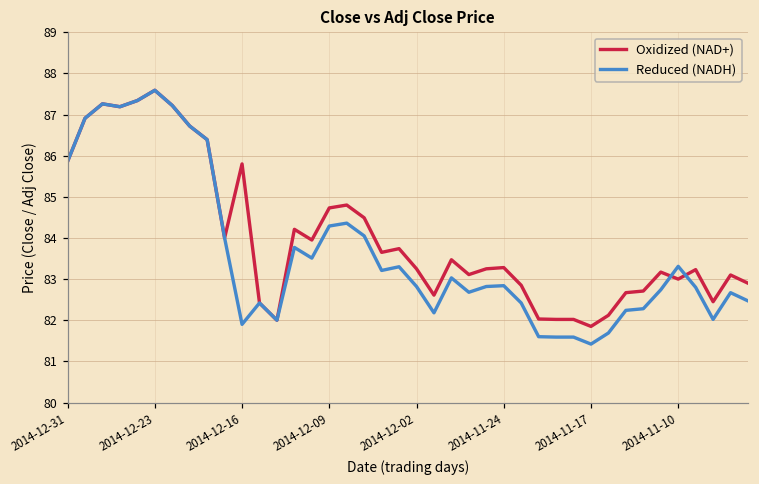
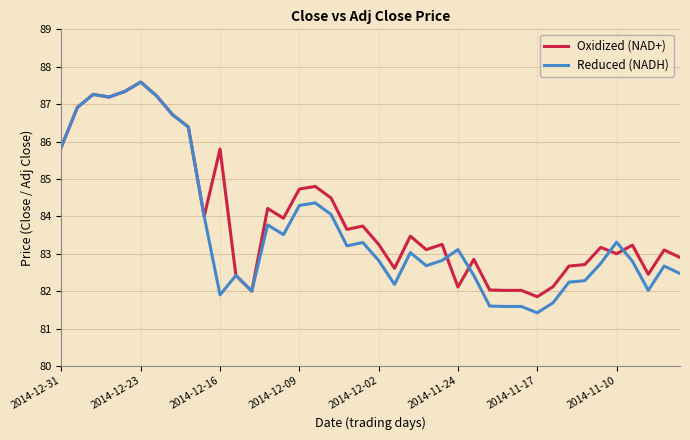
  {
    "Oxidized (NAD+)": {
      "2014-12-16": 85.8,
      "2014-12-09": 84.7,
      "2014-12-02": 83.3,
-     "2014-11-24": 83.3,
+     "2014-11-24": 82.1,
      "2014-11-17": 81.9,
      "2014-11-10": 83.0
    },
    "Reduced (NADH)": {
      "2014-12-16": 81.9,
      "2014-12-09": 84.3,
      "2014-12-02": 82.8,
-     "2014-11-24": 82.8,
+     "2014-11-24": 83.1,
      "2014-11-17": 81.4,
      "2014-11-10": 83.3
    }
  }
